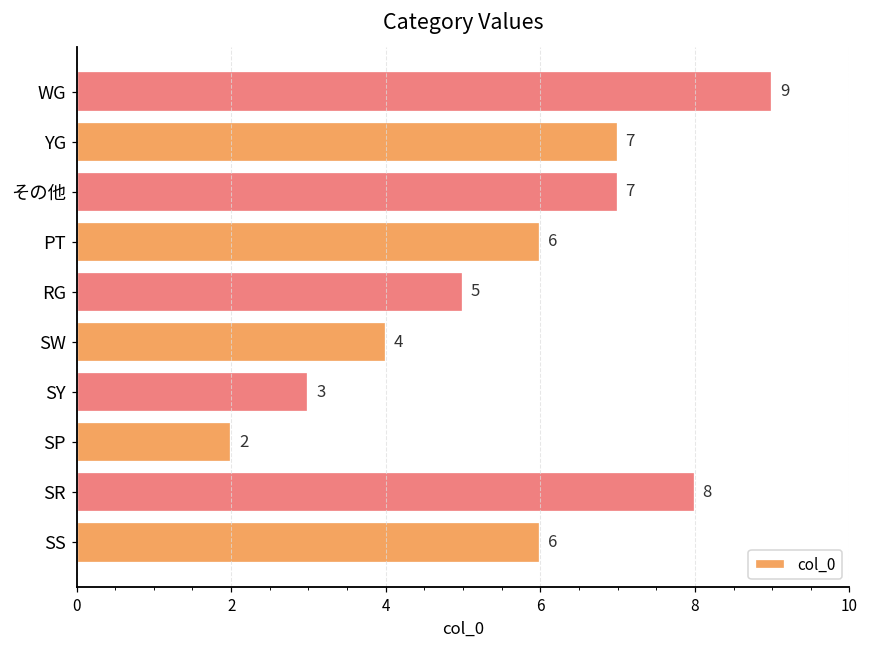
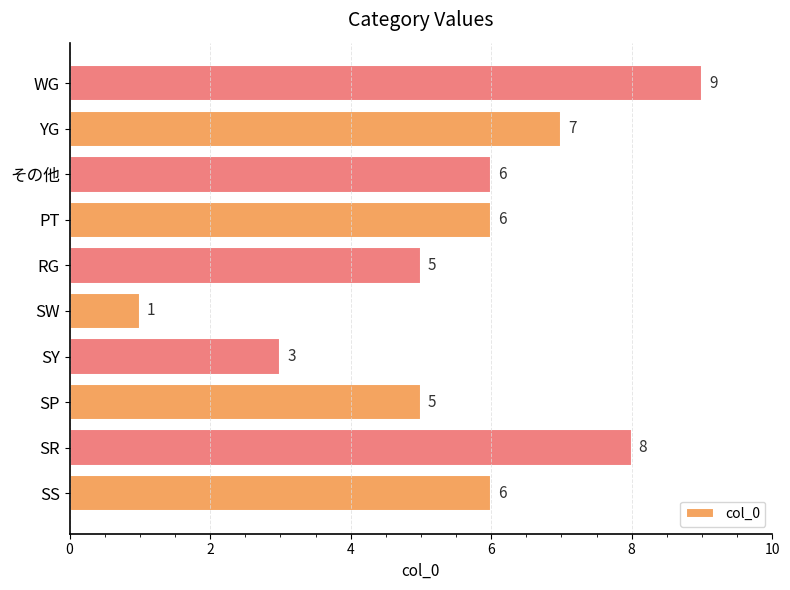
  {
    "WG": 9,
    "YG": 7,
-   "その他": 7,
+   "その他": 6,
    "PT": 6,
    "RG": 5,
-   "SW": 4,
+   "SW": 1,
    "SY": 3,
-   "SP": 2,
+   "SP": 5,
    "SR": 8,
    "SS": 6
  }
